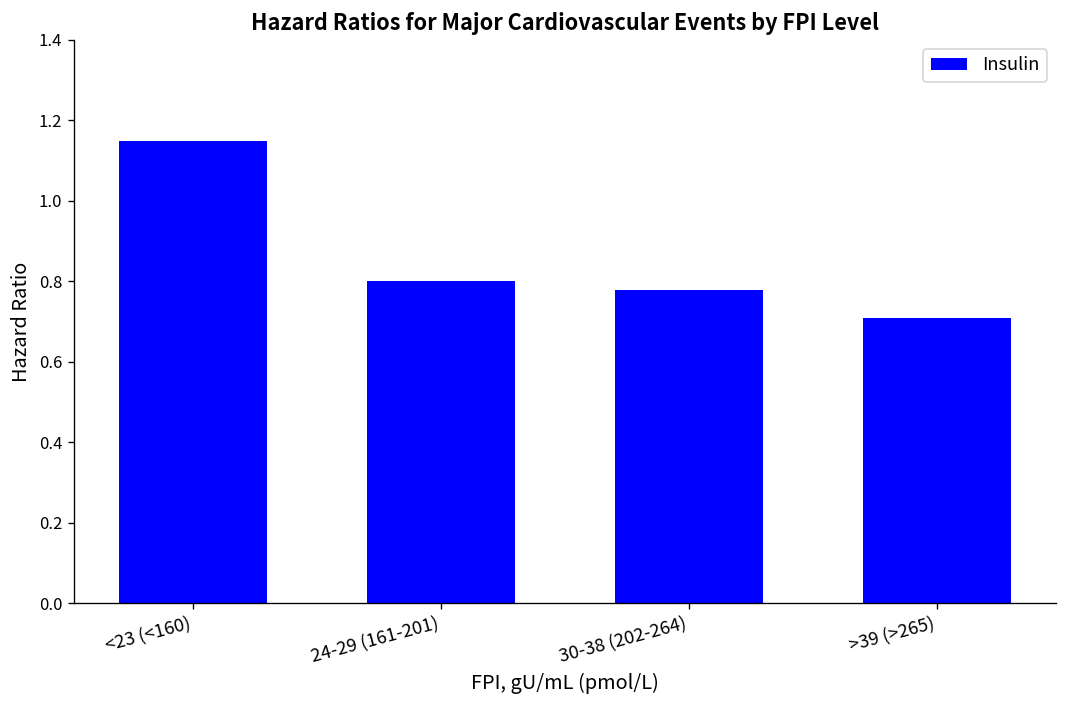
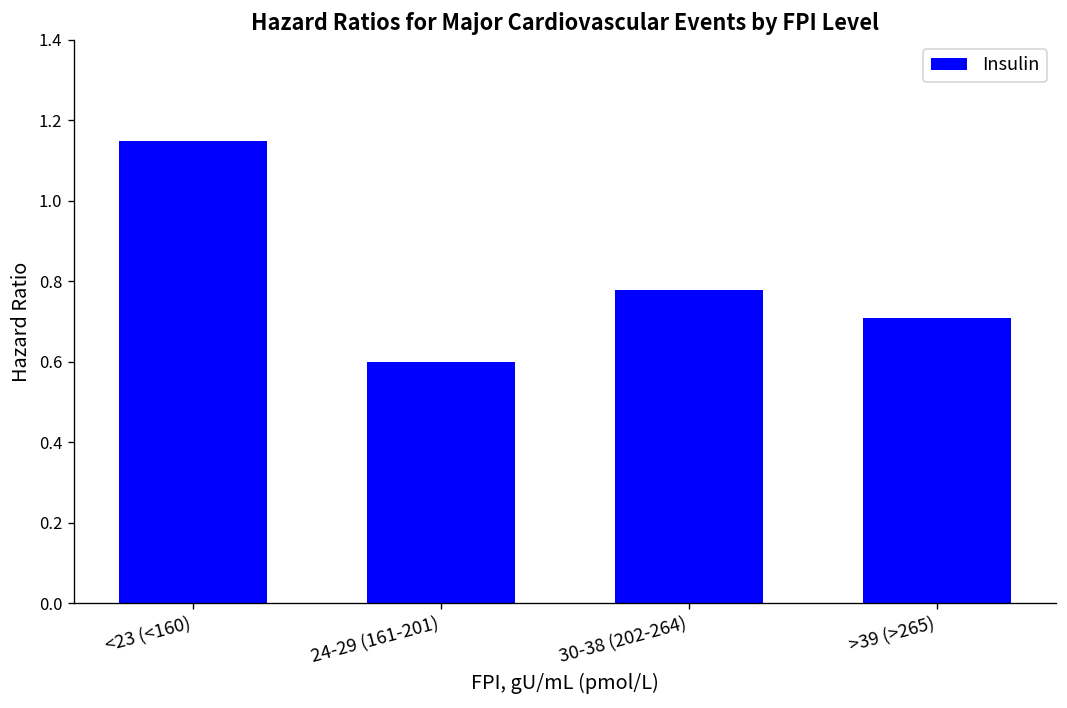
  {
    "<23 (<160)": 1.15,
-   "24-29 (161-201)": 0.8,
+   "24-29 (161-201)": 0.6,
    "30-38 (202-264)": 0.78,
    ">39 (>265)": 0.71
  }
